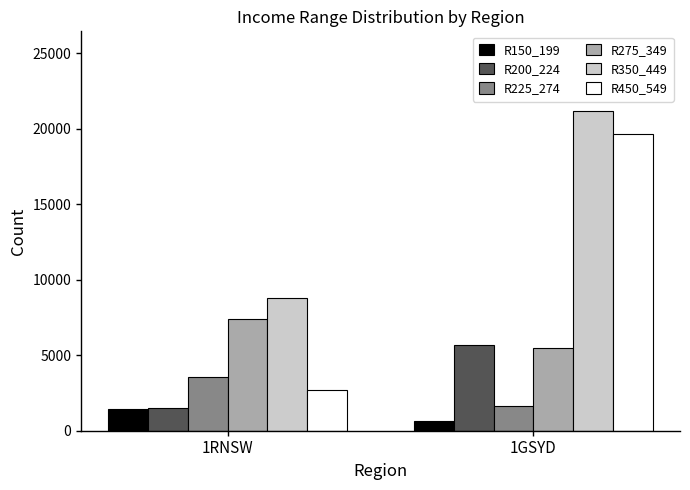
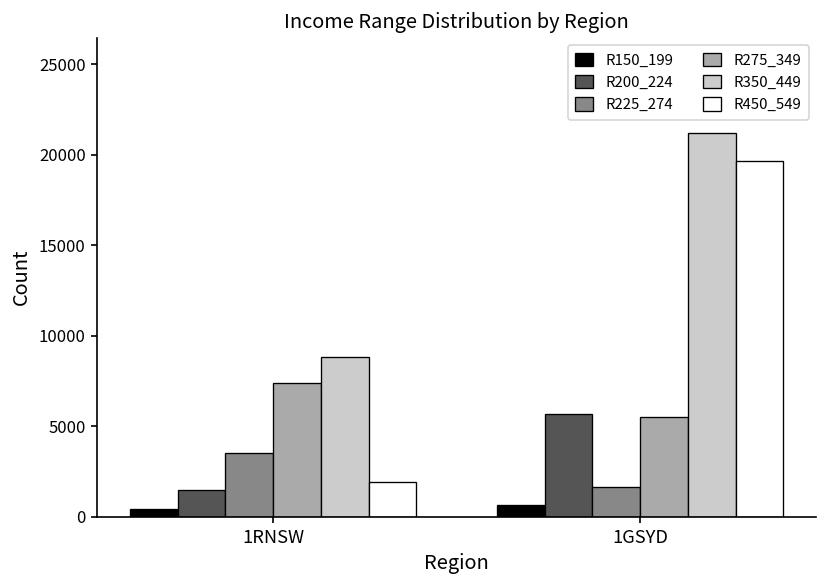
  {
    "R150_199": {
-     "1RNSW": 1400,
+     "1RNSW": 500,
      "1GSYD": 600
    },
    "R200_224": {
      "1RNSW": 1500,
      "1GSYD": 5700
    },
    "R450_549": {
-     "1RNSW": 2700,
+     "1RNSW": 1900,
      "1GSYD": 19700
    }
  }
